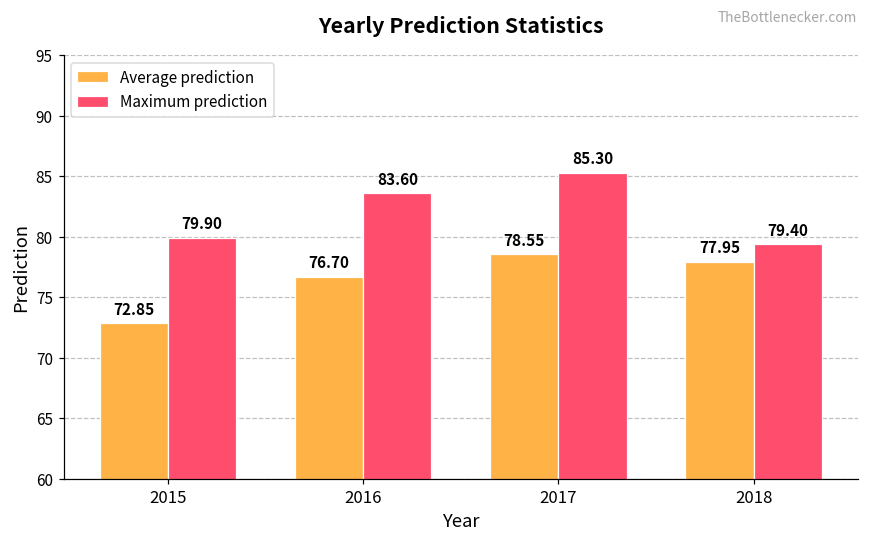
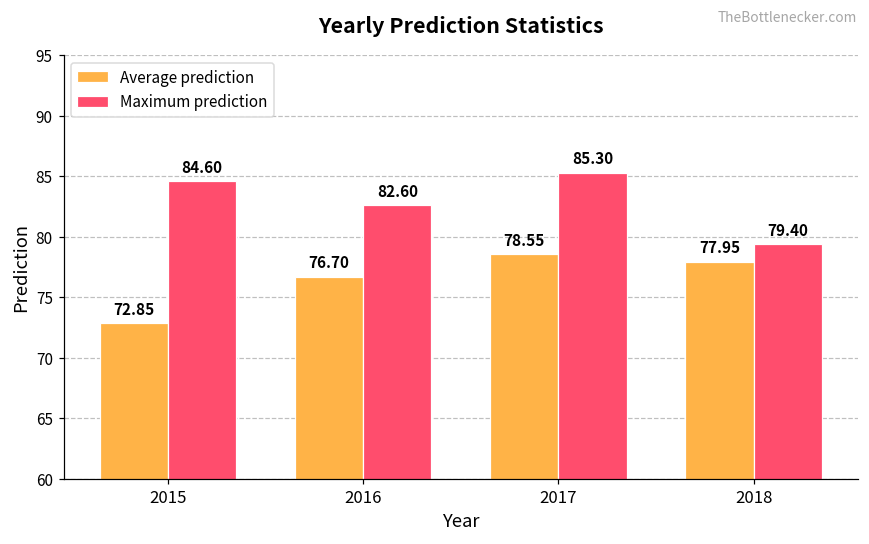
  {
    "Average prediction": {
      "2015": 72.85,
      "2016": 76.70,
      "2017": 78.55,
      "2018": 77.95
    },
    "Maximum prediction": {
-     "2015": 79.90,
-     "2016": 83.60,
+     "2015": 84.60,
+     "2016": 82.60,
      "2017": 85.30,
      "2018": 79.40
    }
  }
